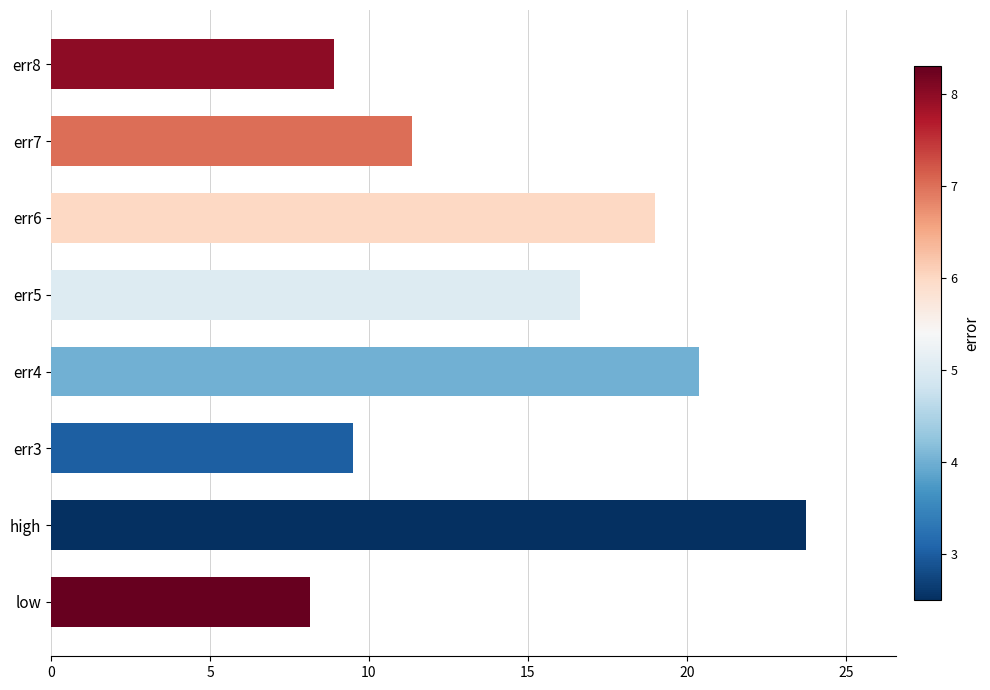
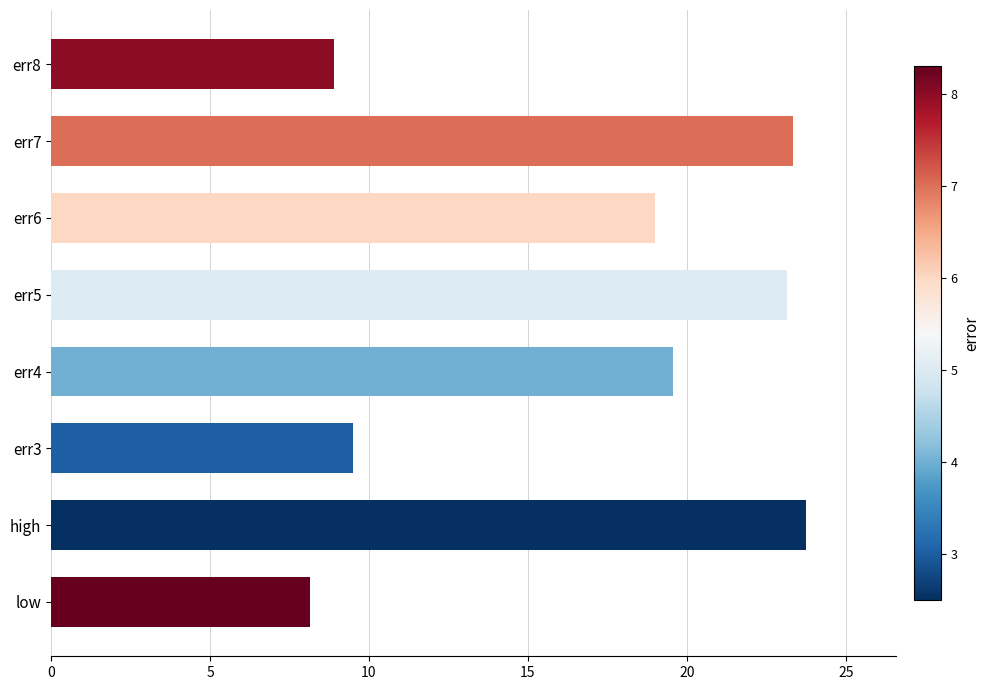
  {
    "err8": 8.9,
-   "err7": 11.3,
+   "err7": 23.3,
    "err6": 19.0,
-   "err5": 16.6,
-   "err4": 20.4,
+   "err5": 23.1,
+   "err4": 19.6,
    "err3": 9.5,
    "high": 23.7,
    "low": 8.1
  }
